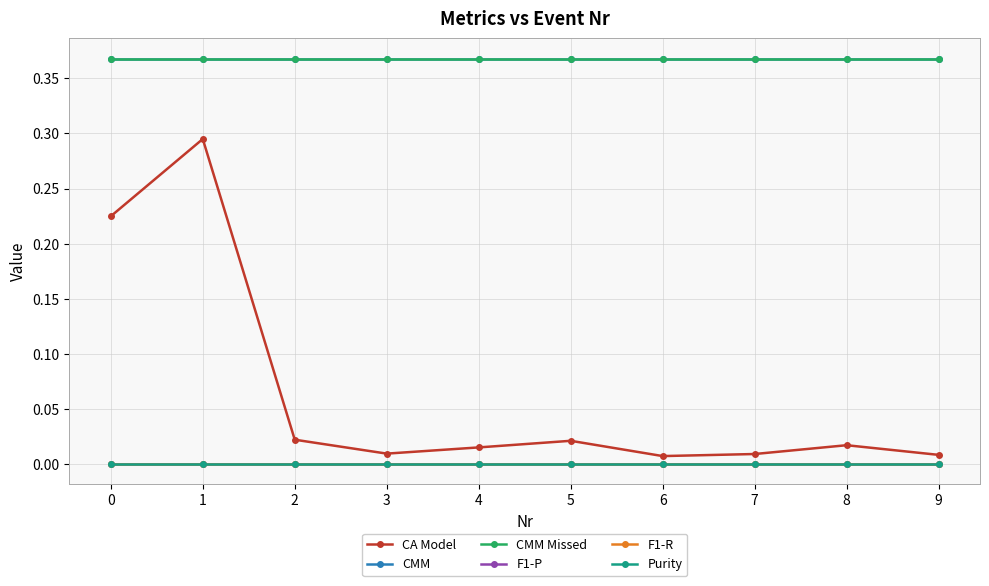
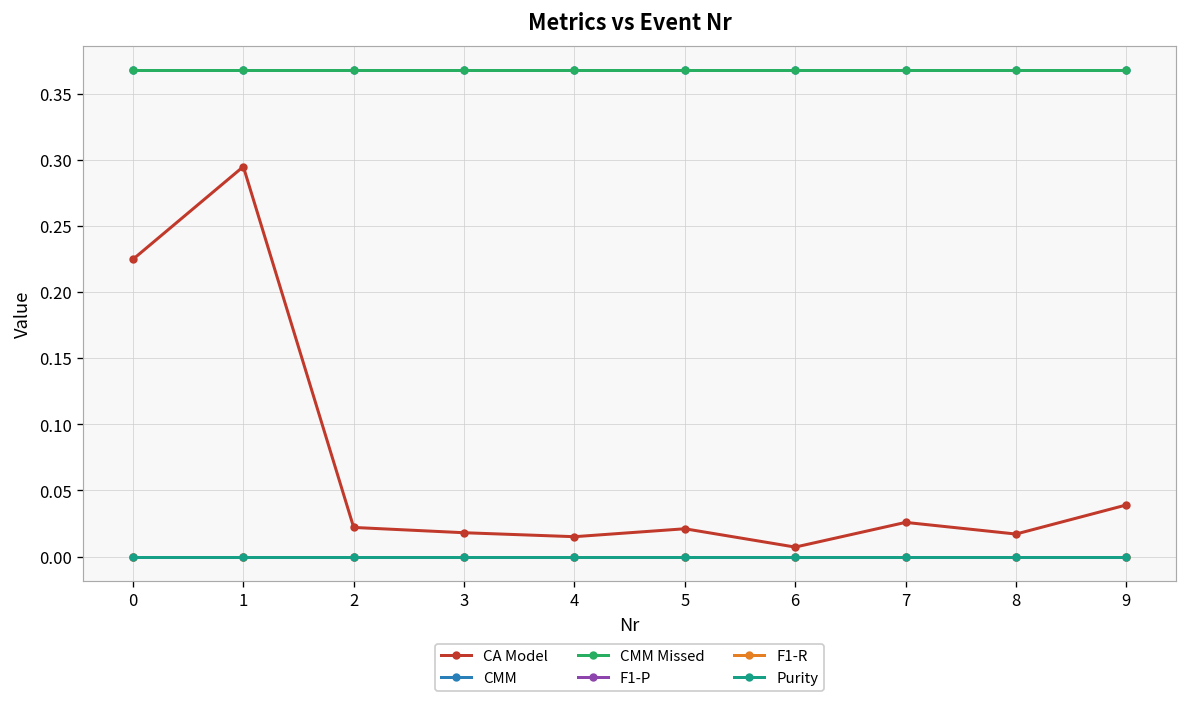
  {
    "CA Model": {
      "0": 0.225,
      "1": 0.295,
      "2": 0.022,
-     "3": 0.009,
+     "3": 0.018,
      "4": 0.015,
      "5": 0.021,
      "6": 0.007,
-     "7": 0.009,
+     "7": 0.026,
      "8": 0.017,
-     "9": 0.008
+     "9": 0.039
    }
  }
